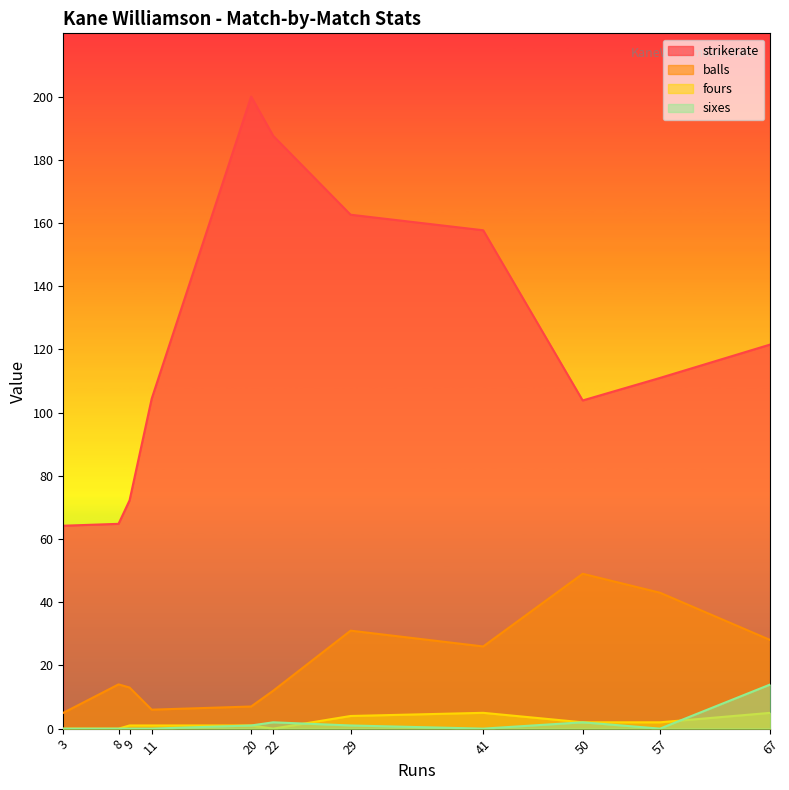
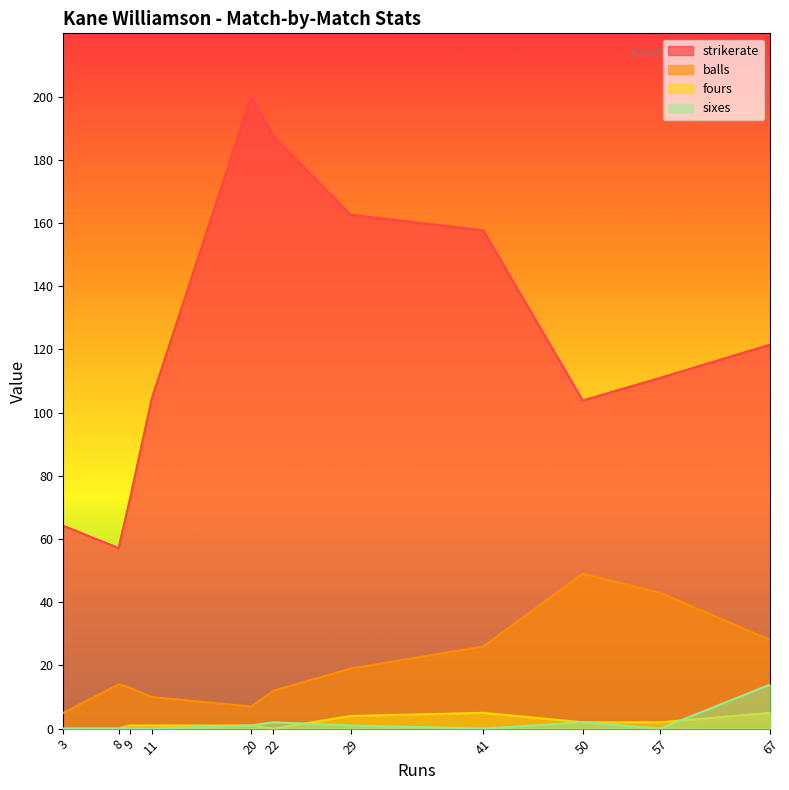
  {
    "strikerate": {
      "3": 64,
-     "8": 65,
+     "8": 57,
      "9": 72,
      "11": 104,
      "20": 200,
      "22": 188,
      "29": 163,
      "41": 158,
      "50": 104,
      "57": 111,
      "67": 122
    },
    "balls": {
      "3": 5,
      "8": 14,
      "9": 13,
-     "11": 6,
+     "11": 10,
      "20": 7,
      "22": 12,
-     "29": 31,
+     "29": 19,
      "41": 26,
      "50": 49,
      "57": 43,
      "67": 28
    },
    "fours": {
      "9": 1,
      "11": 1,
      "22": 0,
      "29": 4,
      "41": 5,
      "57": 2,
      "67": 5
    },
    "sixes": {
      "9": 0,
      "11": 0,
      "22": 2,
      "29": 1,
      "41": 0,
      "57": 0,
      "67": 14
    }
  }
